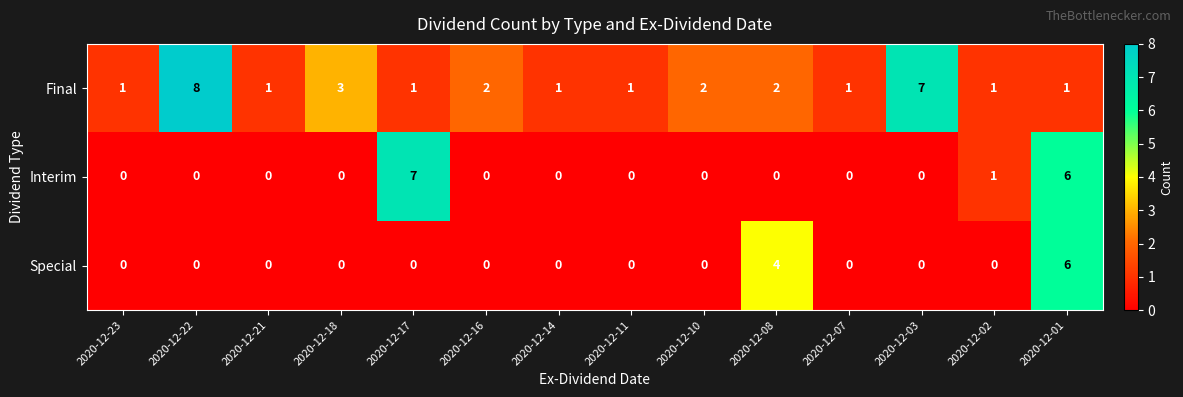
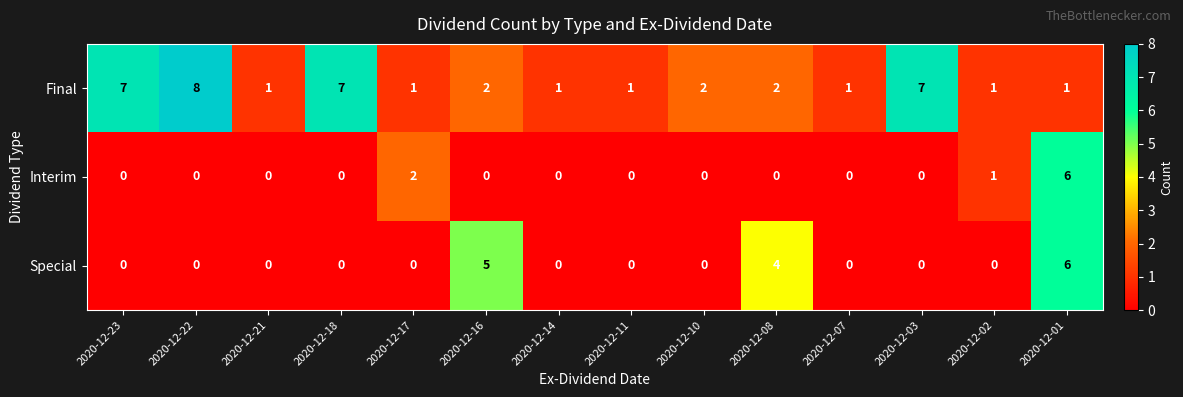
  {
    "Final": {
-     "2020-12-23": 1,
+     "2020-12-23": 7,
      "2020-12-22": 8,
      "2020-12-21": 1,
-     "2020-12-18": 3,
+     "2020-12-18": 7,
      "2020-12-17": 1,
      "2020-12-16": 2,
      "2020-12-14": 1,
      "2020-12-11": 1,
      "2020-12-10": 2,
      "2020-12-08": 2,
      "2020-12-07": 1,
      "2020-12-03": 7,
      "2020-12-02": 1,
      "2020-12-01": 1
    },
    "Interim": {
      "2020-12-23": 0,
      "2020-12-22": 0,
      "2020-12-21": 0,
      "2020-12-18": 0,
-     "2020-12-17": 7,
+     "2020-12-17": 2,
      "2020-12-16": 0,
      "2020-12-14": 0,
      "2020-12-11": 0,
      "2020-12-10": 0,
      "2020-12-08": 0,
      "2020-12-07": 0,
      "2020-12-03": 0,
      "2020-12-02": 1,
      "2020-12-01": 6
    },
    "Special": {
      "2020-12-23": 0,
      "2020-12-22": 0,
      "2020-12-21": 0,
      "2020-12-18": 0,
      "2020-12-17": 0,
-     "2020-12-16": 0,
+     "2020-12-16": 5,
      "2020-12-14": 0,
      "2020-12-11": 0,
      "2020-12-10": 0,
      "2020-12-08": 4,
      "2020-12-07": 0,
      "2020-12-03": 0,
      "2020-12-02": 0,
      "2020-12-01": 6
    }
  }
